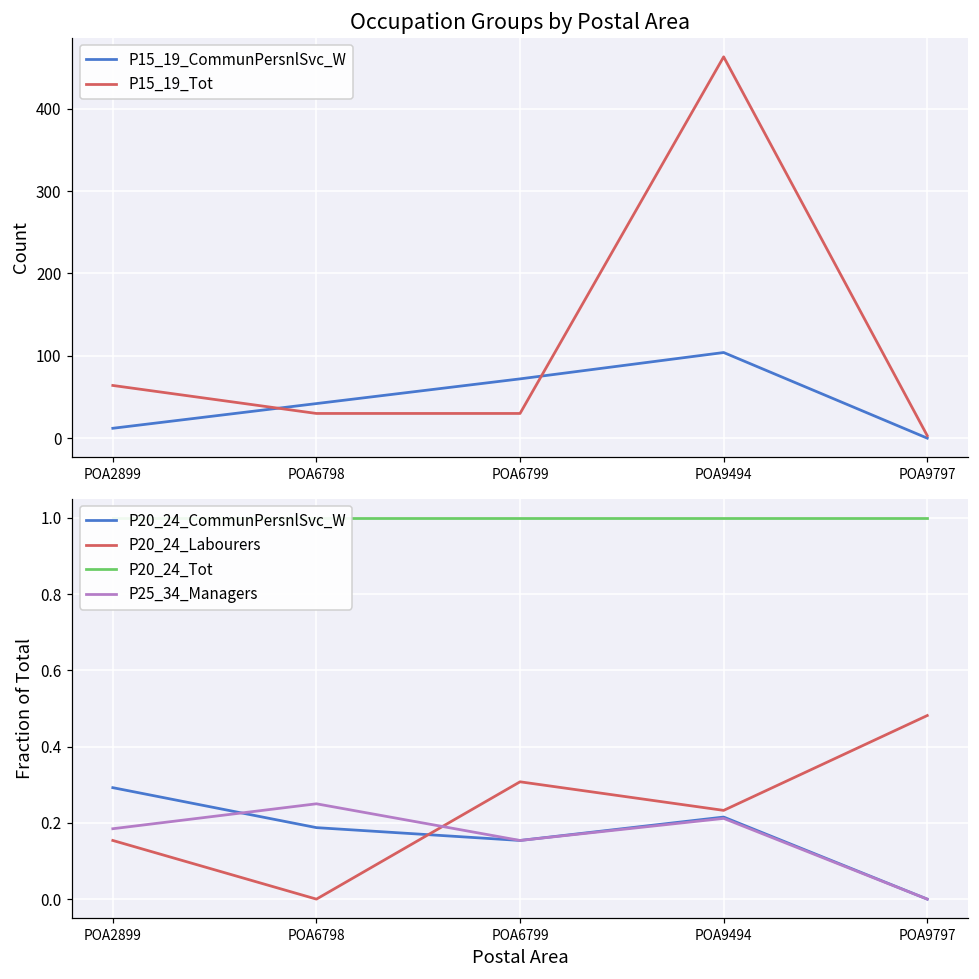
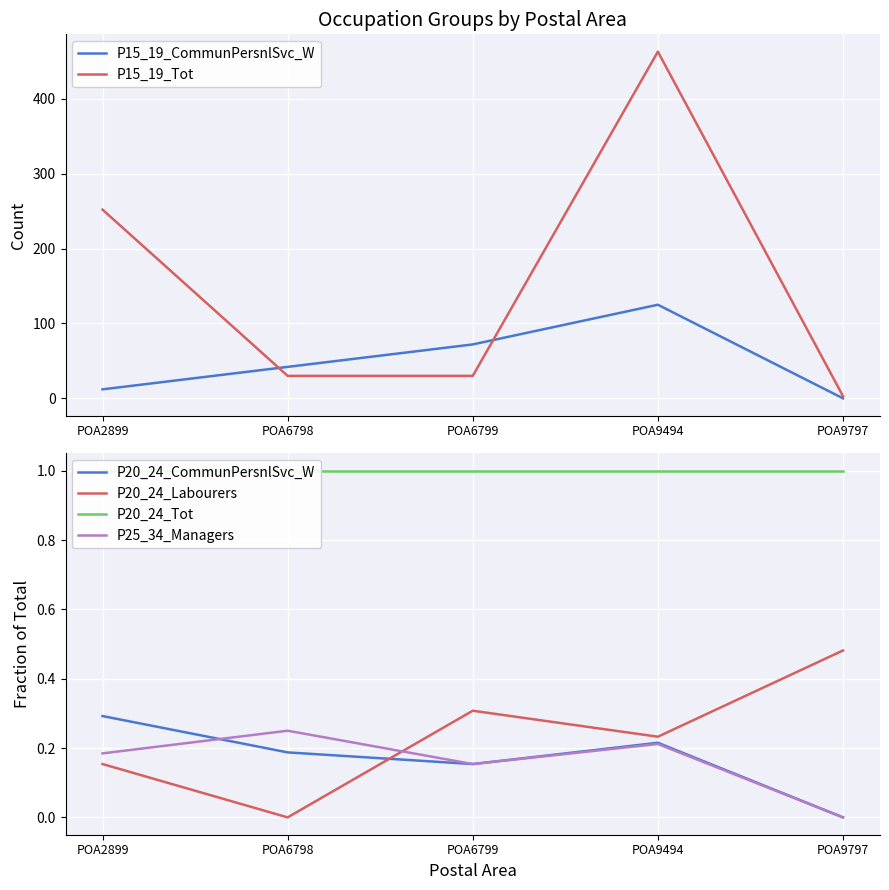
  {
    "Occupation Groups by Postal Area": {
      "P15_19_CommunPersnlSvc_W": {
        "POA2899": 10,
        "POA6798": 40,
        "POA6799": 70,
-       "POA9494": 100
+       "POA9494": 130
      },
      "P15_19_Tot": {
-       "POA2899": 60,
+       "POA2899": 250,
        "POA6798": 30,
        "POA6799": 30,
        "POA9494": 460
      }
    }
  }
